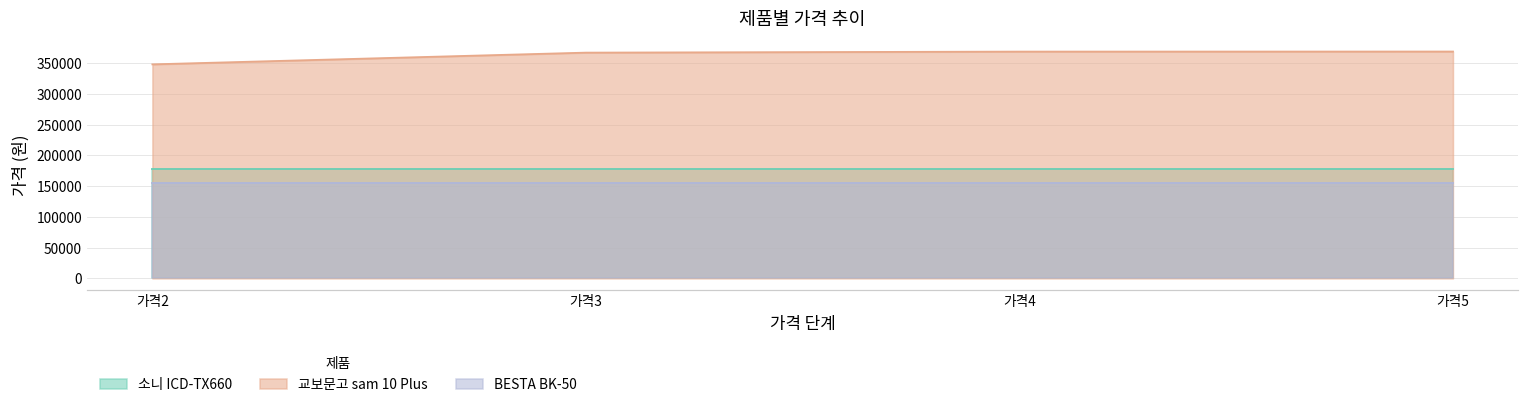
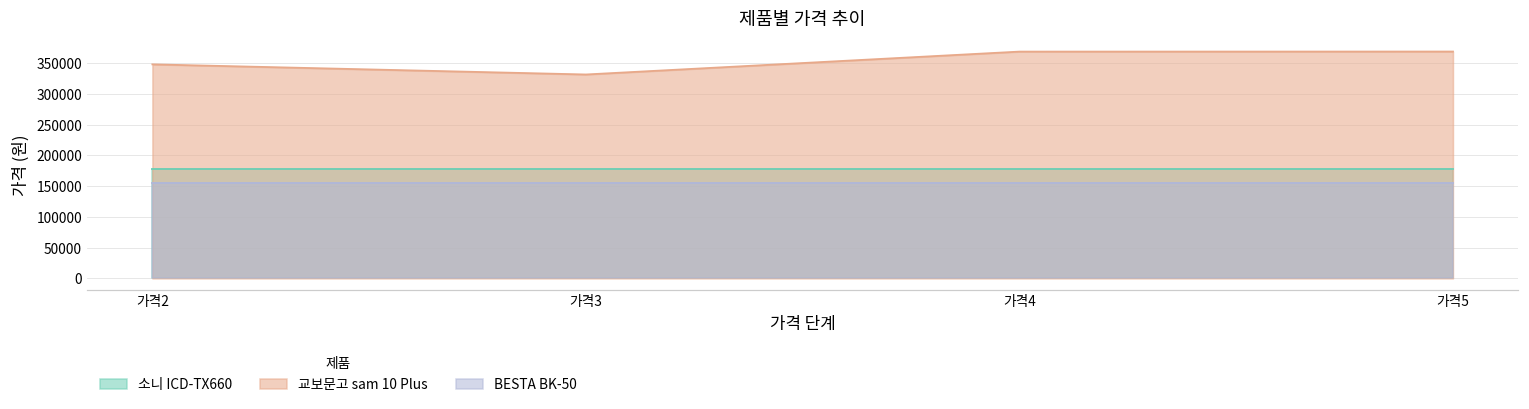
  {
    "소니 ICD-TX660": {
      "가격2": 180000,
      "가격3": 180000,
      "가격4": 180000,
      "가격5": 180000
    },
    "교보문고 sam 10 Plus": {
      "가격2": 350000,
-     "가격3": 370000,
+     "가격3": 330000,
      "가격4": 370000,
      "가격5": 370000
    },
    "BESTA BK-50": {
      "가격2": 160000,
      "가격3": 160000,
      "가격4": 160000,
      "가격5": 160000
    }
  }
